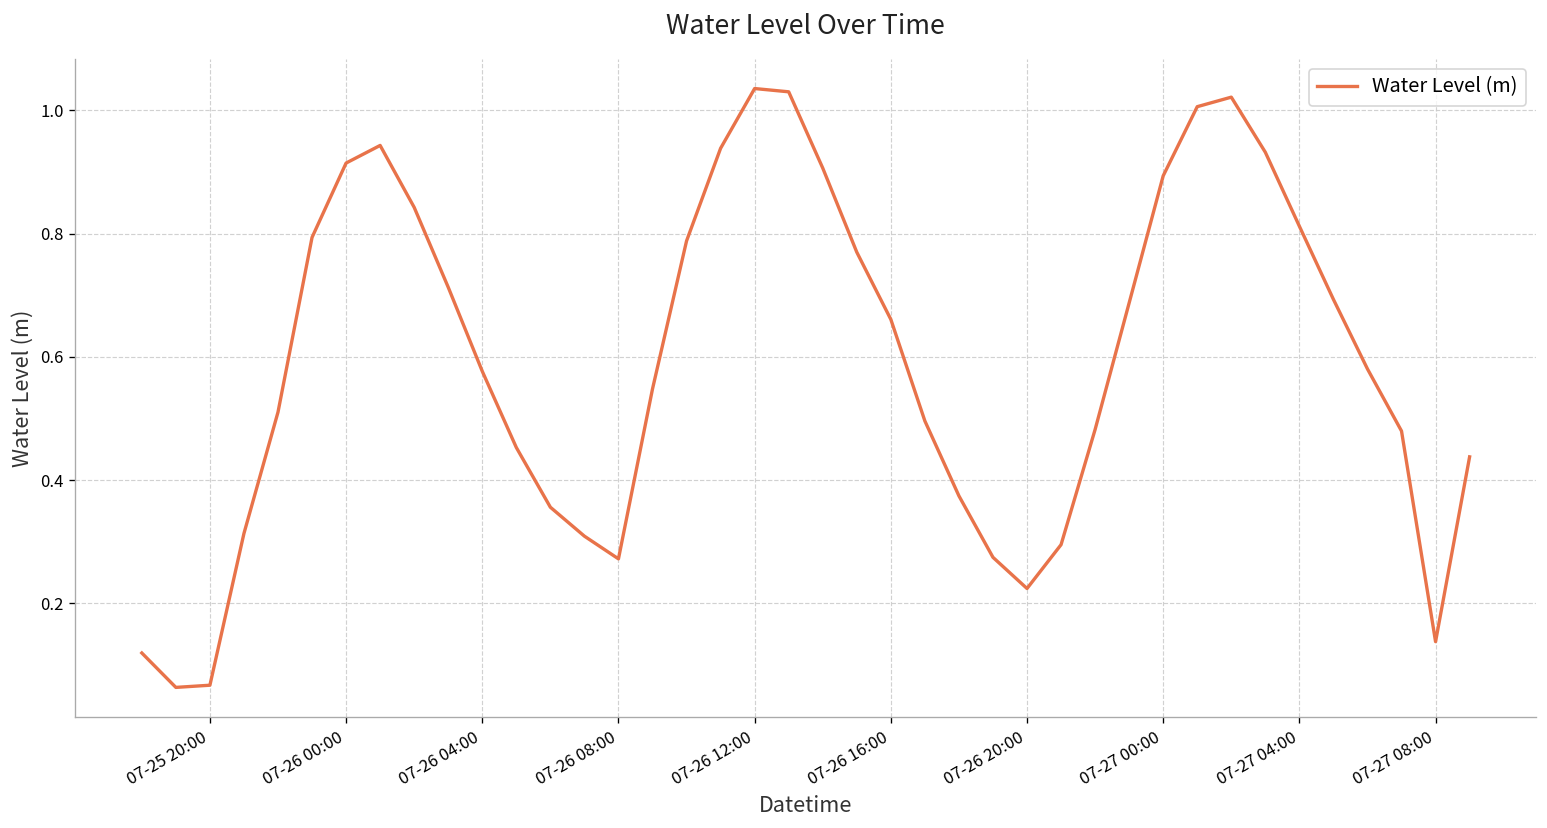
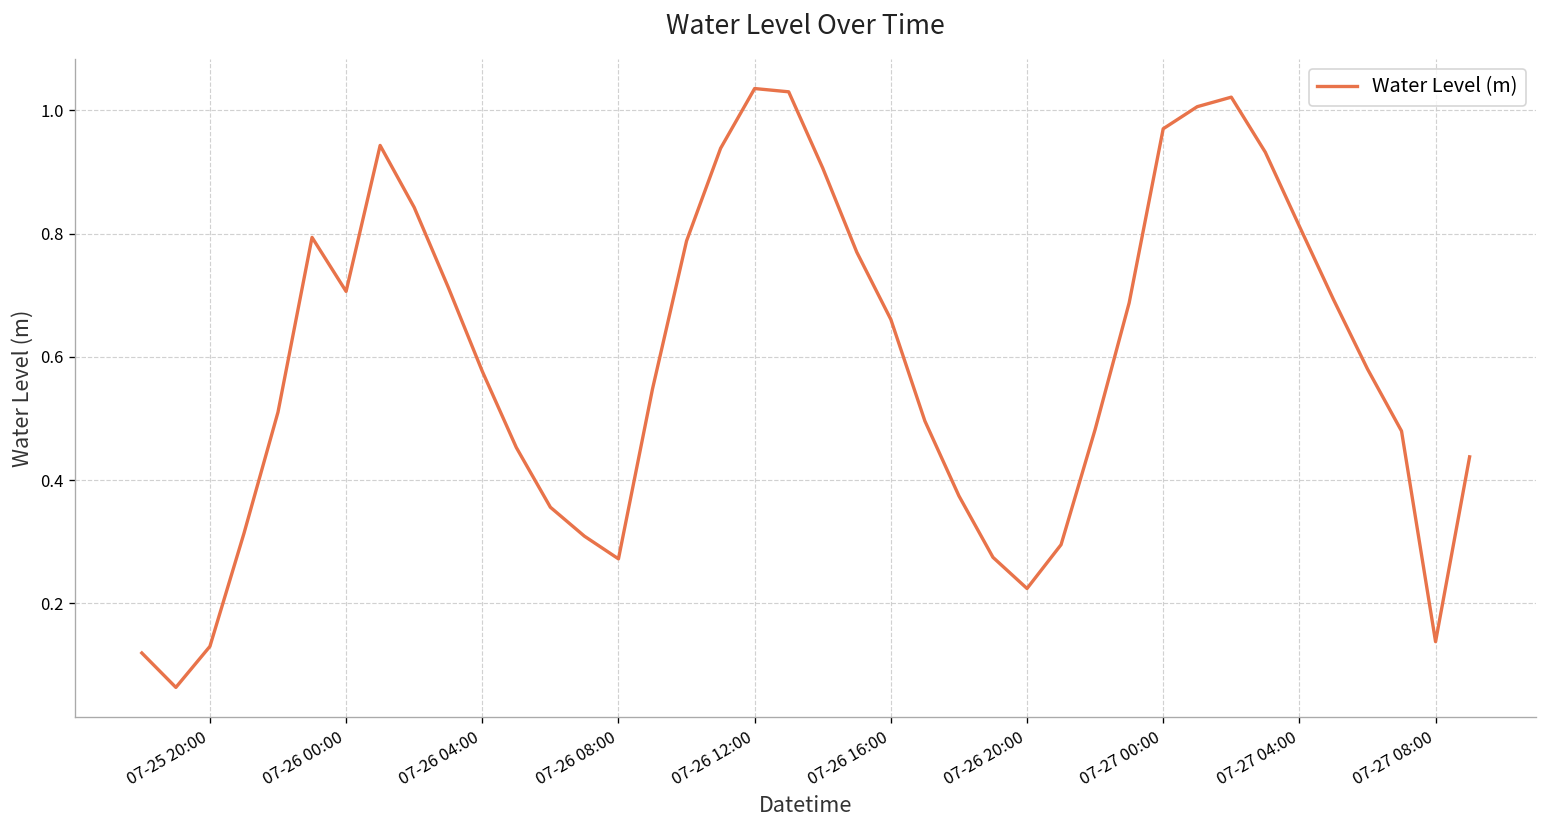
  {
-   "07-25 20:00": 0.07,
-   "07-26 00:00": 0.91,
+   "07-25 20:00": 0.13,
+   "07-26 00:00": 0.71,
    "07-26 04:00": 0.58,
    "07-26 08:00": 0.27,
    "07-26 12:00": 1.04,
    "07-26 16:00": 0.66,
    "07-26 20:00": 0.22,
-   "07-27 00:00": 0.89,
+   "07-27 00:00": 0.97,
    "07-27 04:00": 0.81,
    "07-27 08:00": 0.14
  }
